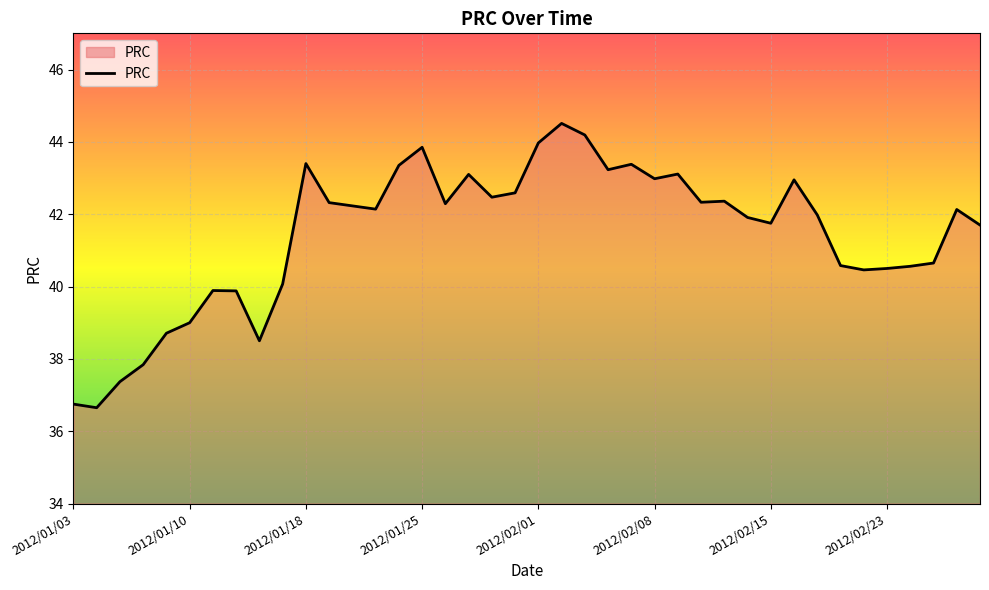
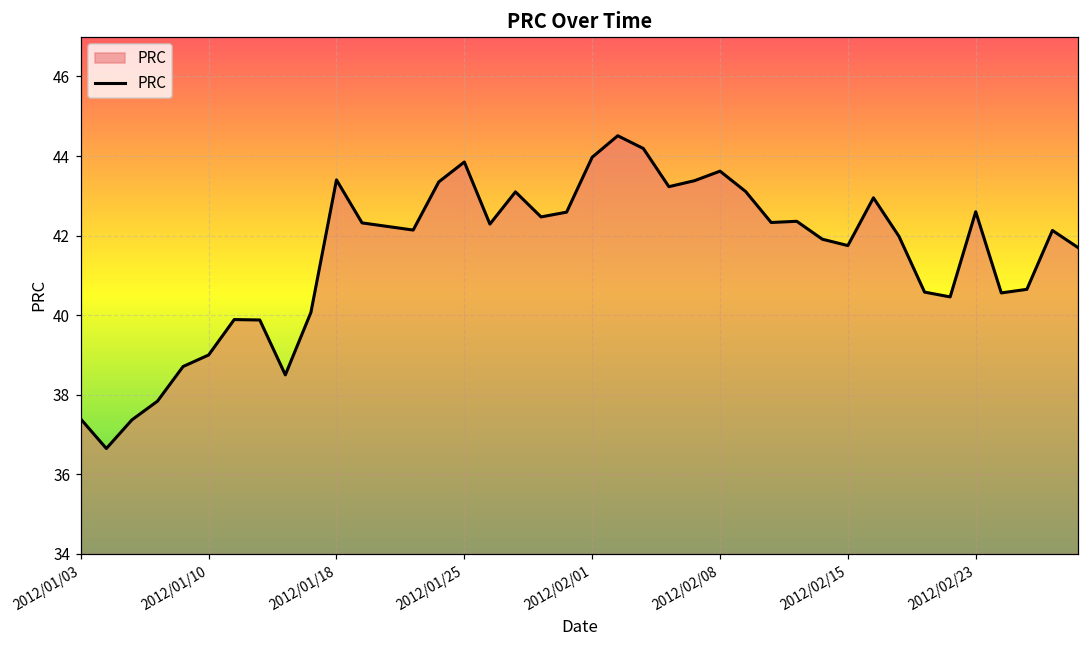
  {
-   "2012/01/03": 36.8,
+   "2012/01/03": 37.4,
    "2012/01/10": 39.0,
    "2012/01/18": 43.4,
    "2012/01/25": 43.9,
    "2012/02/01": 44.0,
-   "2012/02/08": 43.0,
+   "2012/02/08": 43.6,
    "2012/02/15": 41.8,
-   "2012/02/23": 40.5
+   "2012/02/23": 42.6
  }
